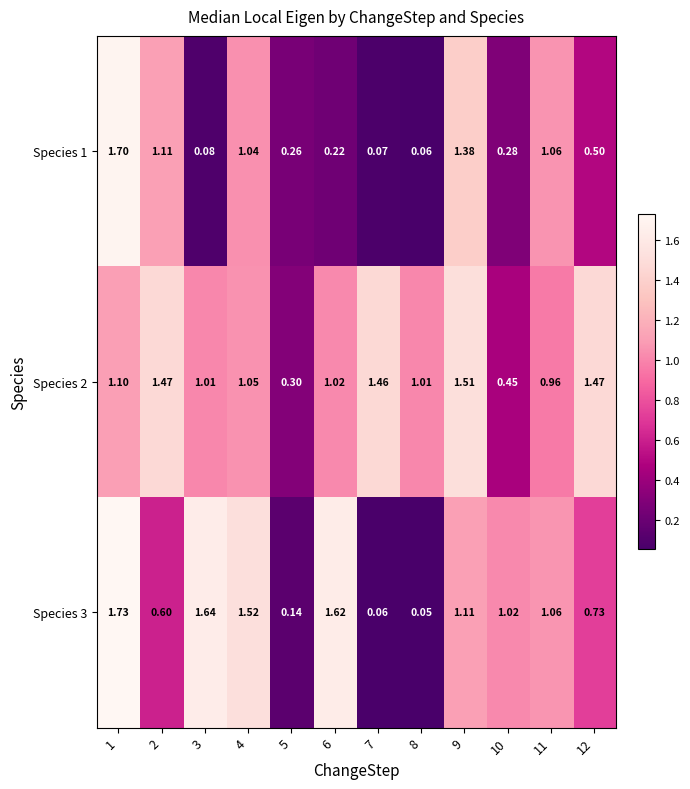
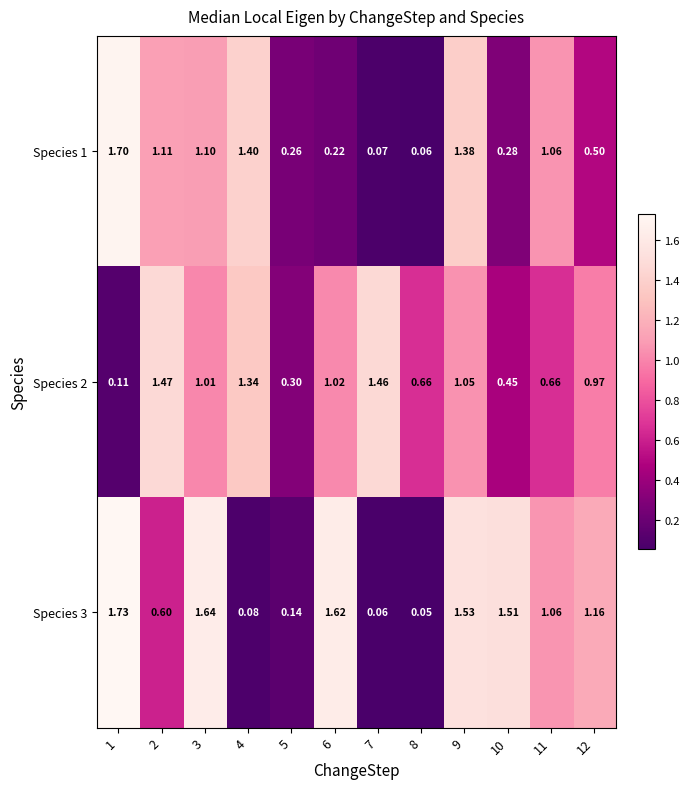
  {
    "Species 1": {
      "1": 1.70,
      "2": 1.11,
-     "3": 0.08,
-     "4": 1.04,
+     "3": 1.10,
+     "4": 1.40,
      "5": 0.26,
      "6": 0.22,
      "7": 0.07,
      "8": 0.06,
      "9": 1.38,
      "10": 0.28,
      "11": 1.06,
      "12": 0.50
    },
    "Species 2": {
-     "1": 1.10,
+     "1": 0.11,
      "2": 1.47,
      "3": 1.01,
-     "4": 1.05,
+     "4": 1.34,
      "5": 0.30,
      "6": 1.02,
      "7": 1.46,
-     "8": 1.01,
-     "9": 1.51,
+     "8": 0.66,
+     "9": 1.05,
      "10": 0.45,
-     "11": 0.96,
-     "12": 1.47
+     "11": 0.66,
+     "12": 0.97
    },
    "Species 3": {
      "1": 1.73,
      "2": 0.60,
      "3": 1.64,
-     "4": 1.52,
+     "4": 0.08,
      "5": 0.14,
      "6": 1.62,
      "7": 0.06,
      "8": 0.05,
-     "9": 1.11,
-     "10": 1.02,
+     "9": 1.53,
+     "10": 1.51,
      "11": 1.06,
-     "12": 0.73
+     "12": 1.16
    }
  }
